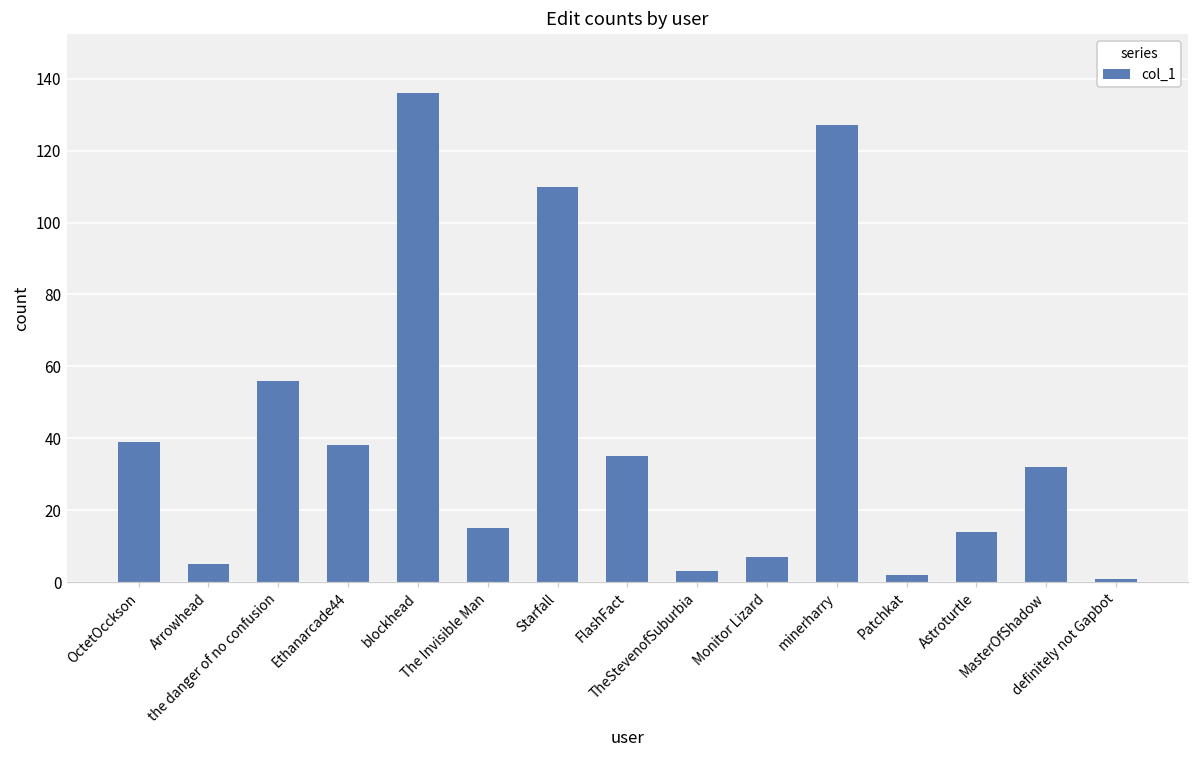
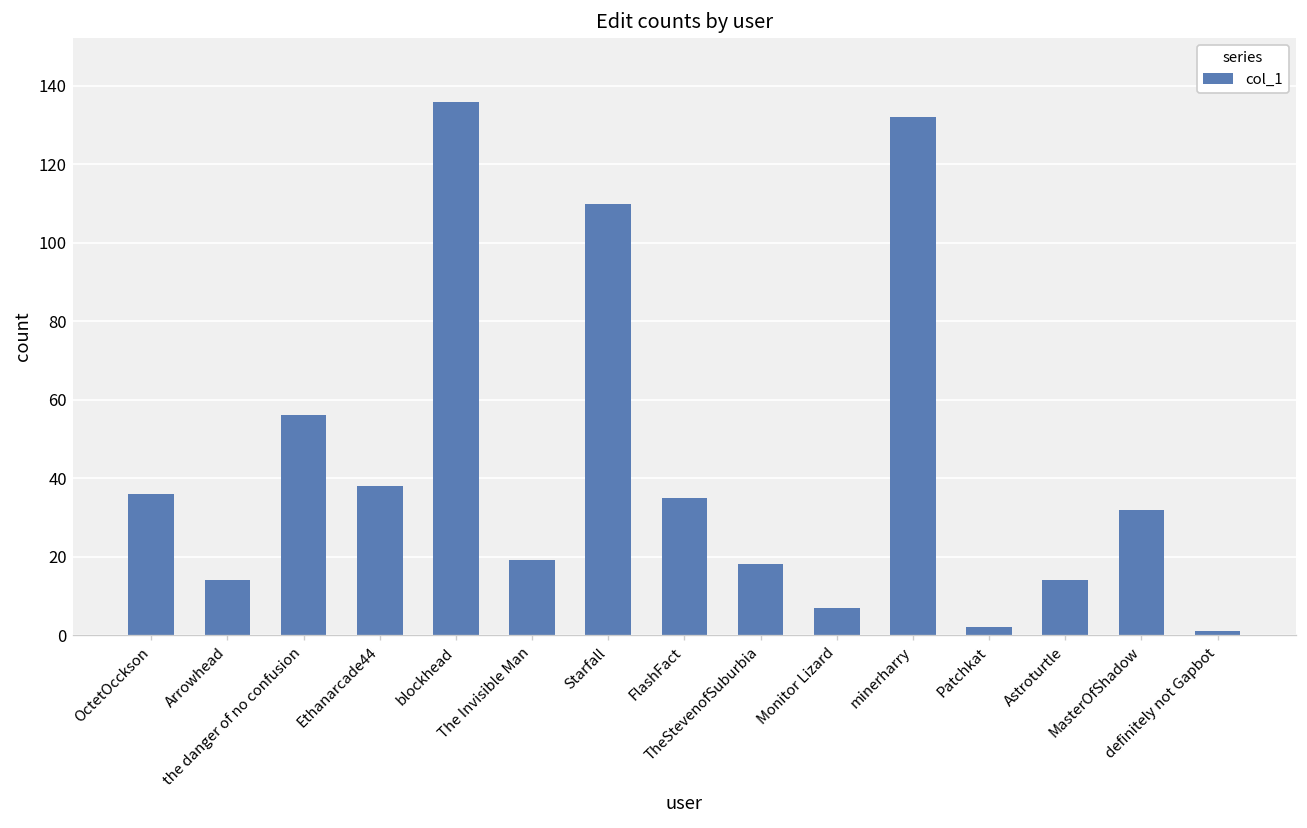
  {
-   "OctetOcckson": 39,
-   "Arrowhead": 5,
+   "OctetOcckson": 36,
+   "Arrowhead": 14,
    "the danger of no confusion": 56,
    "Ethanarcade44": 38,
    "blockhead": 136,
-   "The Invisible Man": 15,
+   "The Invisible Man": 19,
    "Starfall": 110,
    "FlashFact": 35,
-   "TheStevenofSuburbia": 3,
+   "TheStevenofSuburbia": 18,
    "Monitor Lizard": 7,
-   "minerharry": 127,
+   "minerharry": 132,
    "Patchkat": 2,
    "Astroturtle": 14,
    "MasterOfShadow": 32,
    "definitely not Gapbot": 1
  }
